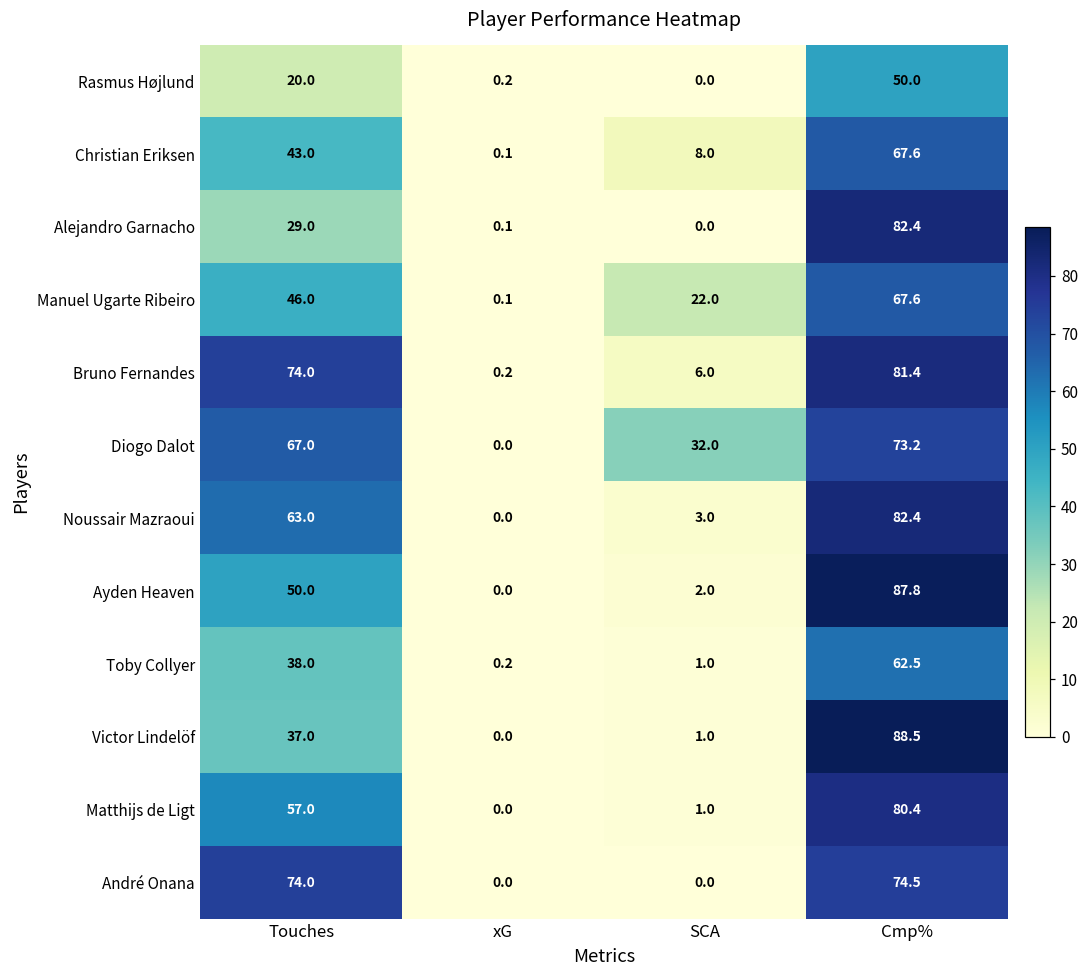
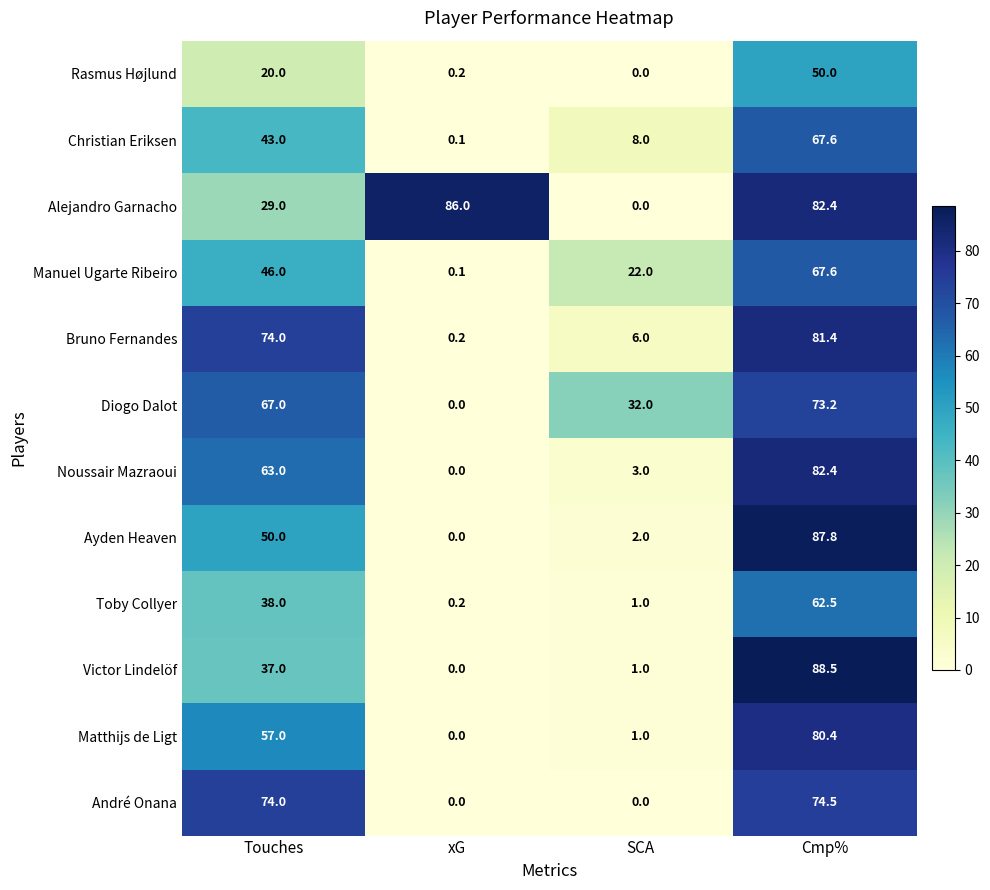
  {
    "Rasmus Højlund": {
      "Touches": 20.0,
      "xG": 0.2,
      "SCA": 0.0,
      "Cmp%": 50.0
    },
    "Christian Eriksen": {
      "Touches": 43.0,
      "xG": 0.1,
      "SCA": 8.0,
      "Cmp%": 67.6
    },
    "Alejandro Garnacho": {
      "Touches": 29.0,
-     "xG": 0.1,
+     "xG": 86.0,
      "SCA": 0.0,
      "Cmp%": 82.4
    },
    "Manuel Ugarte Ribeiro": {
      "Touches": 46.0,
      "xG": 0.1,
      "SCA": 22.0,
      "Cmp%": 67.6
    },
    "Bruno Fernandes": {
      "Touches": 74.0,
      "xG": 0.2,
      "SCA": 6.0,
      "Cmp%": 81.4
    },
    "Diogo Dalot": {
      "Touches": 67.0,
      "xG": 0.0,
      "SCA": 32.0,
      "Cmp%": 73.2
    },
    "Noussair Mazraoui": {
      "Touches": 63.0,
      "xG": 0.0,
      "SCA": 3.0,
      "Cmp%": 82.4
    },
    "Ayden Heaven": {
      "Touches": 50.0,
      "xG": 0.0,
      "SCA": 2.0,
      "Cmp%": 87.8
    },
    "Toby Collyer": {
      "Touches": 38.0,
      "xG": 0.2,
      "SCA": 1.0,
      "Cmp%": 62.5
    },
    "Victor Lindelöf": {
      "Touches": 37.0,
      "xG": 0.0,
      "SCA": 1.0,
      "Cmp%": 88.5
    },
    "Matthijs de Ligt": {
      "Touches": 57.0,
      "xG": 0.0,
      "SCA": 1.0,
      "Cmp%": 80.4
    },
    "André Onana": {
      "Touches": 74.0,
      "xG": 0.0,
      "SCA": 0.0,
      "Cmp%": 74.5
    }
  }
